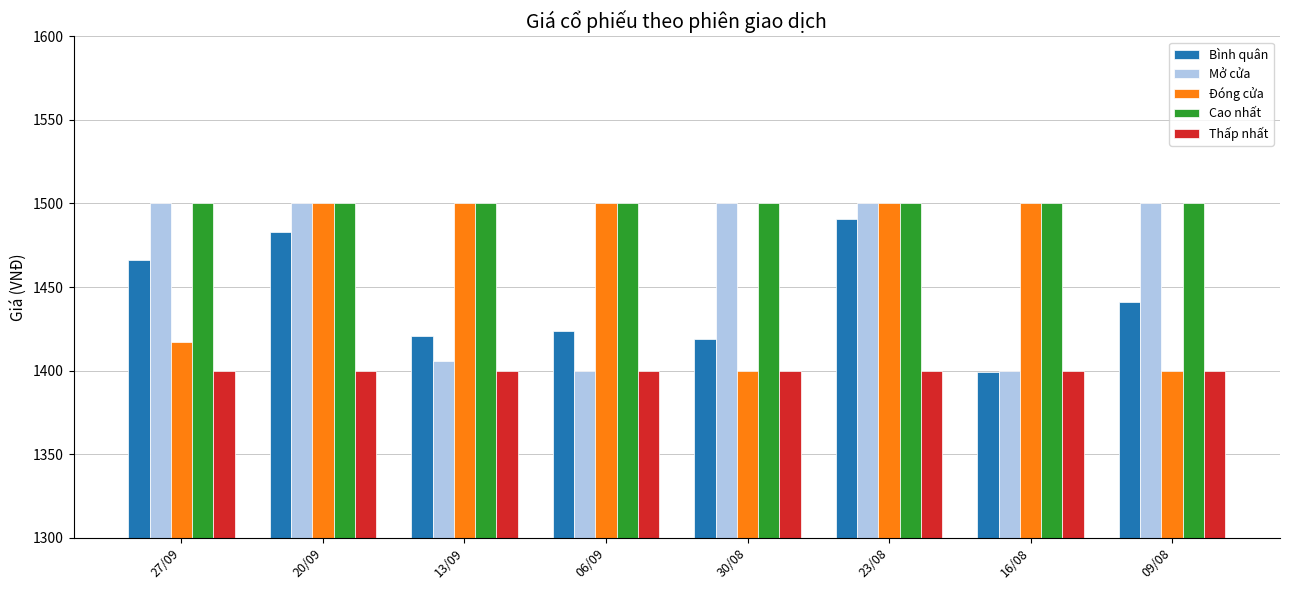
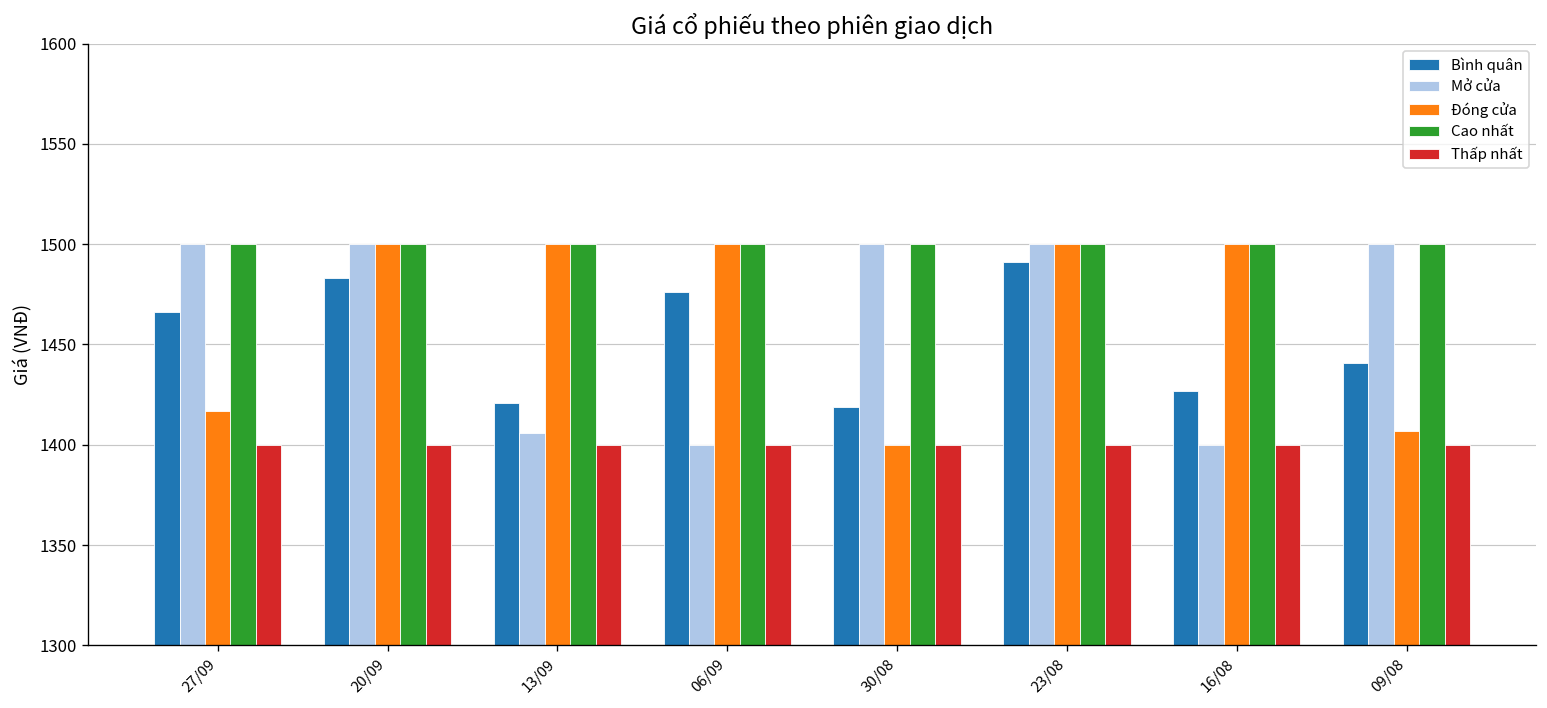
  {
    "Bình quân": {
      "27/09": 1466,
      "20/09": 1483,
      "13/09": 1421,
-     "06/09": 1424,
+     "06/09": 1476,
      "30/08": 1419,
      "23/08": 1491,
-     "16/08": 1399,
+     "16/08": 1427,
      "09/08": 1441
    },
    "Mở cửa": {
      "27/09": 1500,
      "20/09": 1500,
      "13/09": 1406,
      "06/09": 1400,
      "30/08": 1500,
      "23/08": 1500,
      "16/08": 1400,
      "09/08": 1500
    },
    "Đóng cửa": {
      "27/09": 1417,
      "20/09": 1500,
      "13/09": 1500,
      "06/09": 1500,
      "30/08": 1400,
      "23/08": 1500,
      "16/08": 1500,
-     "09/08": 1400
+     "09/08": 1407
    },
    "Cao nhất": {
      "27/09": 1500,
      "20/09": 1500,
      "13/09": 1500,
      "06/09": 1500,
      "30/08": 1500,
      "23/08": 1500,
      "16/08": 1500,
      "09/08": 1500
    },
    "Thấp nhất": {
      "27/09": 1400,
      "20/09": 1400,
      "13/09": 1400,
      "06/09": 1400,
      "30/08": 1400,
      "23/08": 1400,
      "16/08": 1400,
      "09/08": 1400
    }
  }
